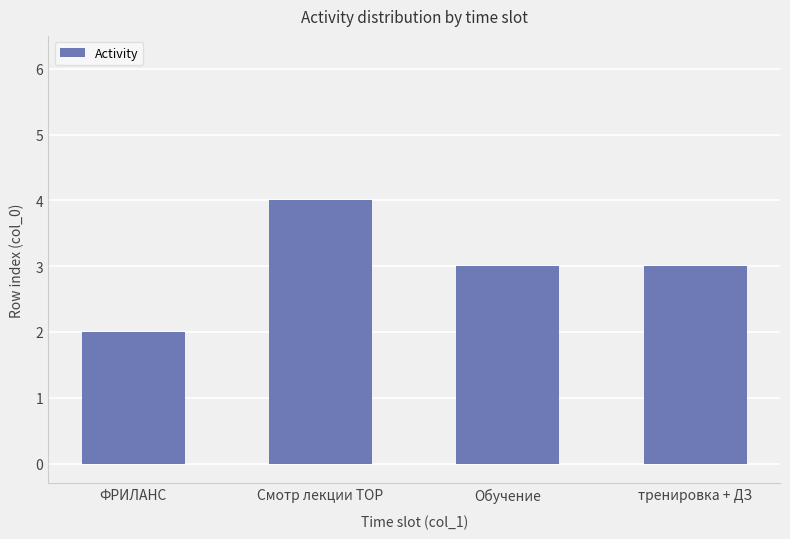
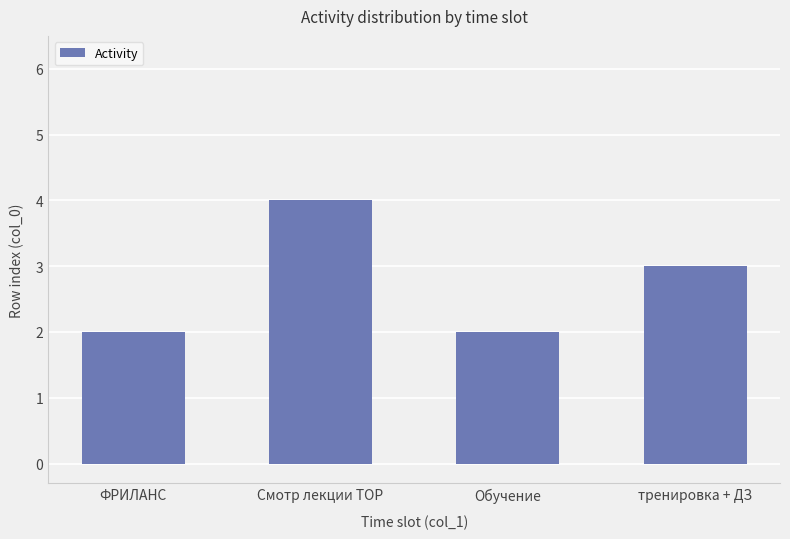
  {
    "ФРИЛАНС": 2,
    "Смотр лекции TOP": 4,
-   "Обучение": 3,
+   "Обучение": 2,
    "тренировка + ДЗ": 3
  }
